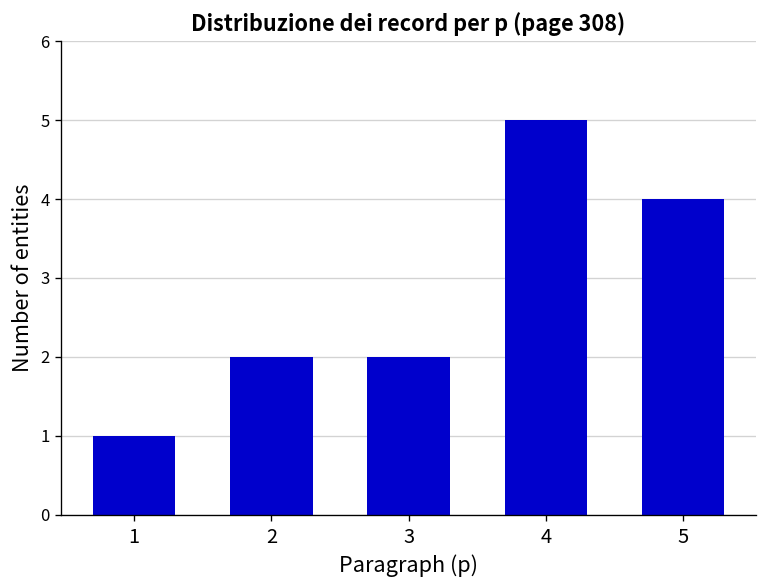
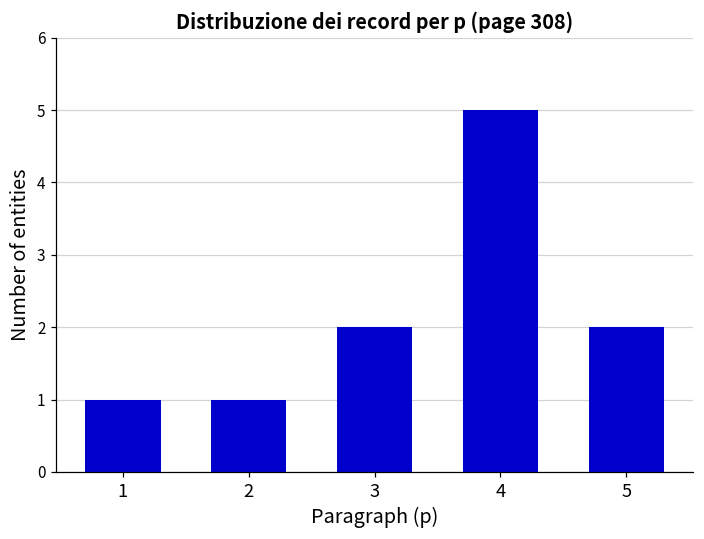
  {
    "1": 1,
-   "2": 2,
+   "2": 1,
    "3": 2,
    "4": 5,
-   "5": 4
+   "5": 2
  }
